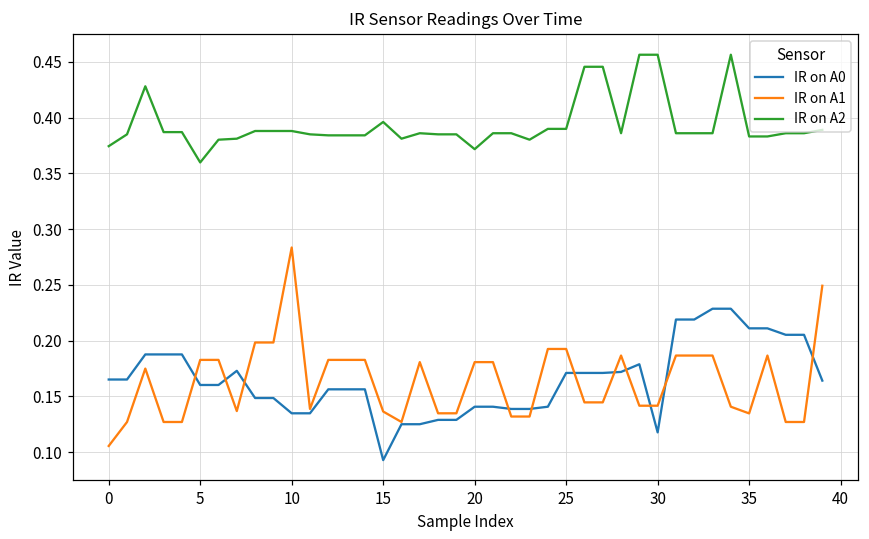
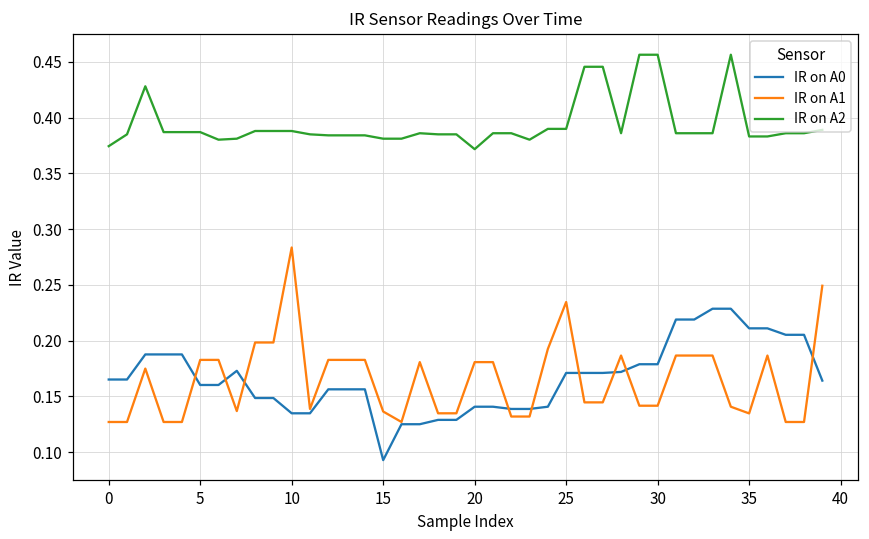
  {
    "IR on A0": {
      "0": 0.165,
      "5": 0.160,
      "10": 0.135,
      "15": 0.093,
      "20": 0.141,
      "25": 0.171,
-     "30": 0.118,
+     "30": 0.179,
      "35": 0.211
    },
    "IR on A1": {
-     "0": 0.106,
+     "0": 0.127,
      "5": 0.183,
      "10": 0.284,
      "15": 0.137,
      "20": 0.181,
-     "25": 0.193,
+     "25": 0.235,
      "30": 0.142,
      "35": 0.135
    },
    "IR on A2": {
      "0": 0.375,
-     "5": 0.360,
+     "5": 0.387,
      "10": 0.388,
-     "15": 0.396,
+     "15": 0.381,
      "20": 0.372,
      "25": 0.390,
      "30": 0.457,
      "35": 0.383
    }
  }
